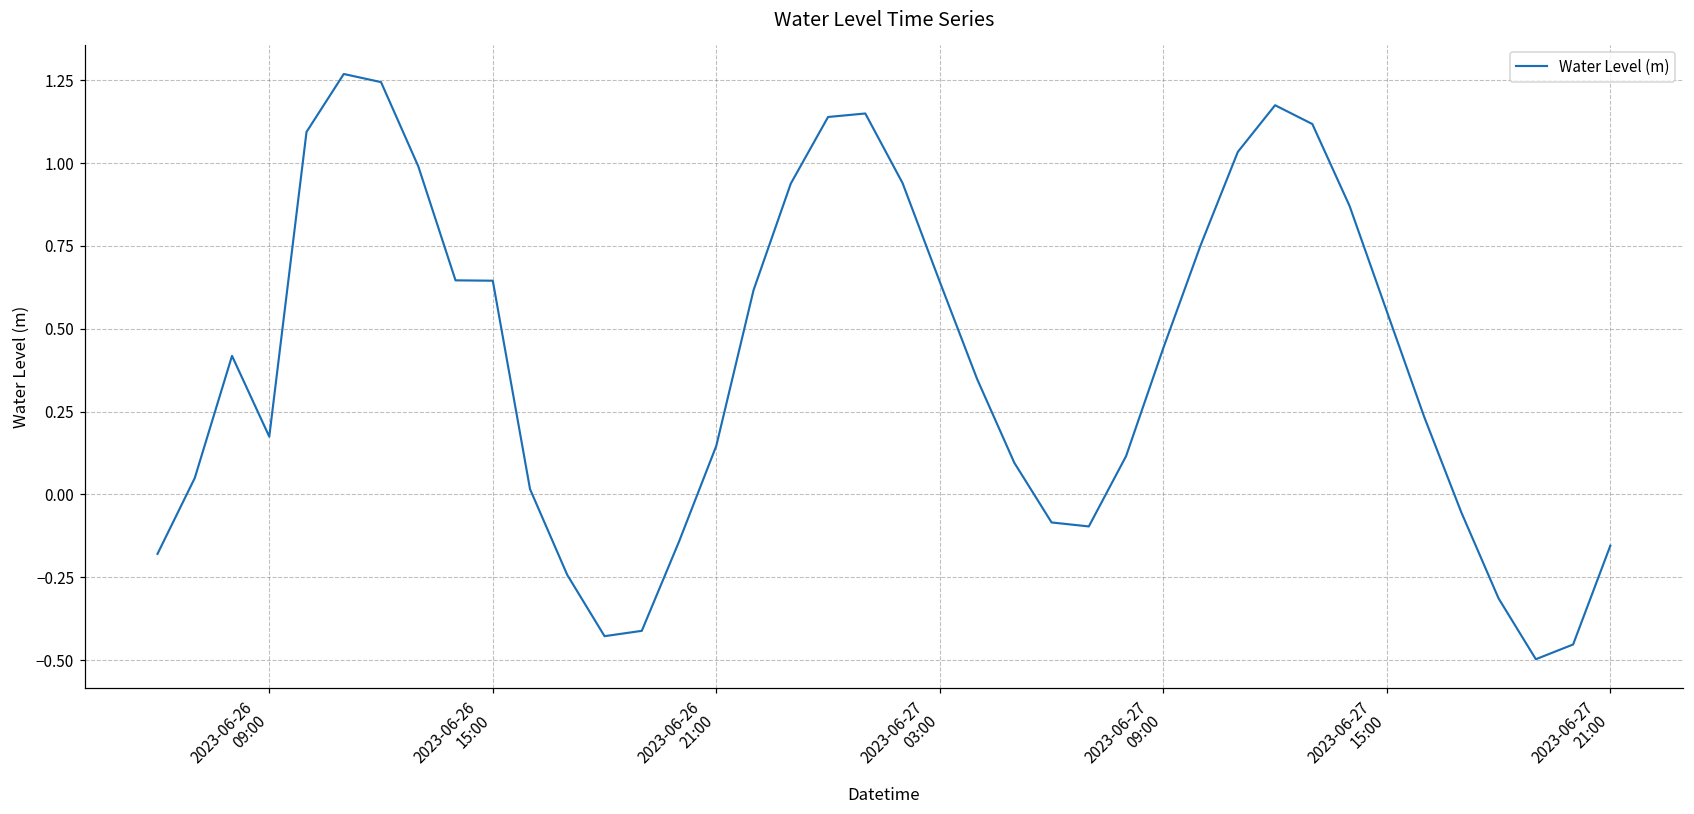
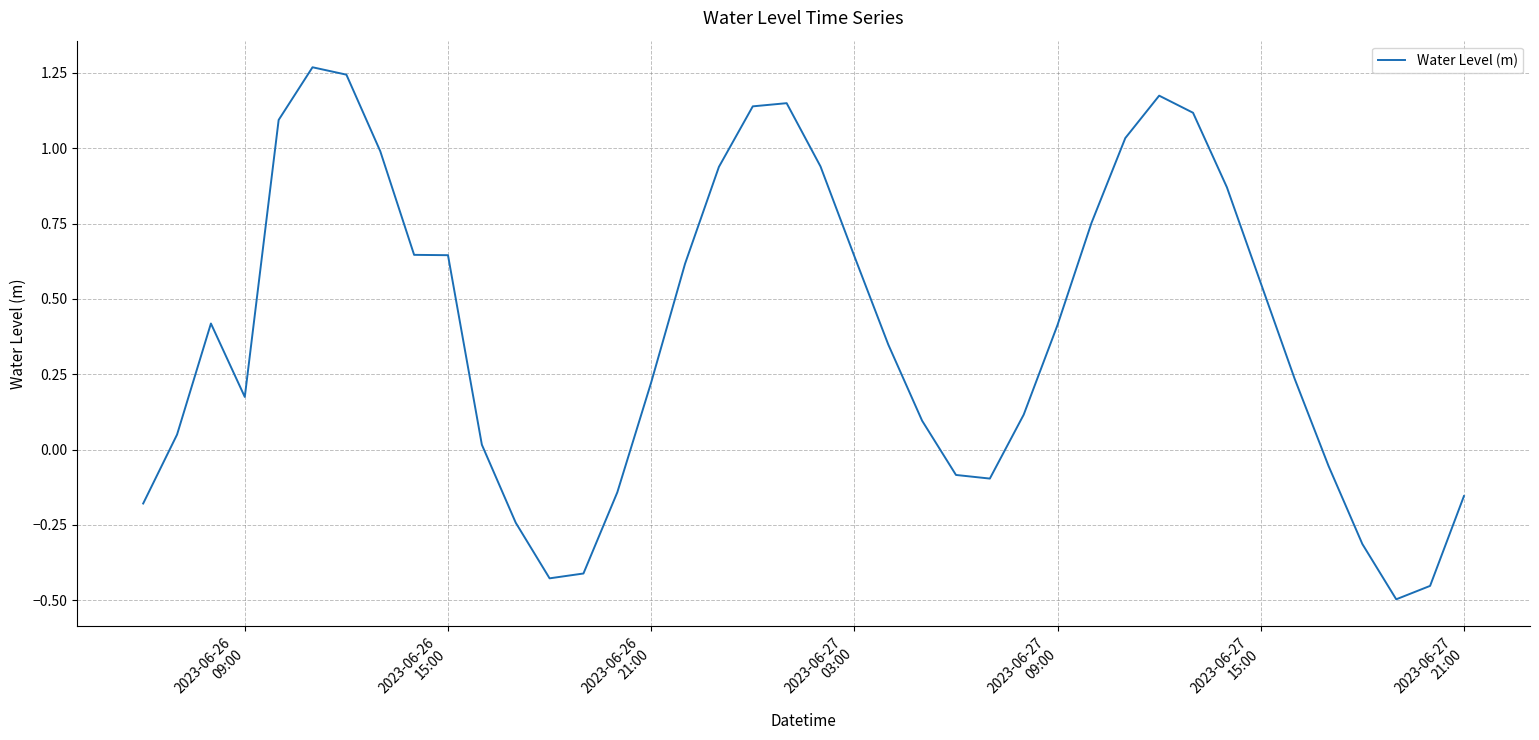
  {
    "2023-06-26 09:00": 0.17,
    "2023-06-26 15:00": 0.64,
-   "2023-06-26 21:00": 0.15,
+   "2023-06-26 21:00": 0.22,
    "2023-06-27 03:00": 0.64,
-   "2023-06-27 09:00": 0.44,
+   "2023-06-27 09:00": 0.41,
    "2023-06-27 15:00": 0.55,
    "2023-06-27 21:00": -0.15
  }
